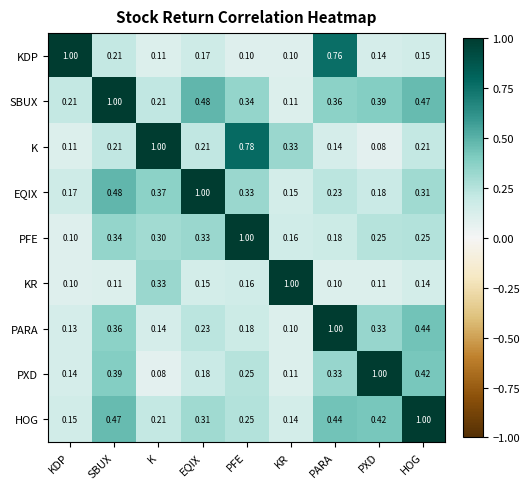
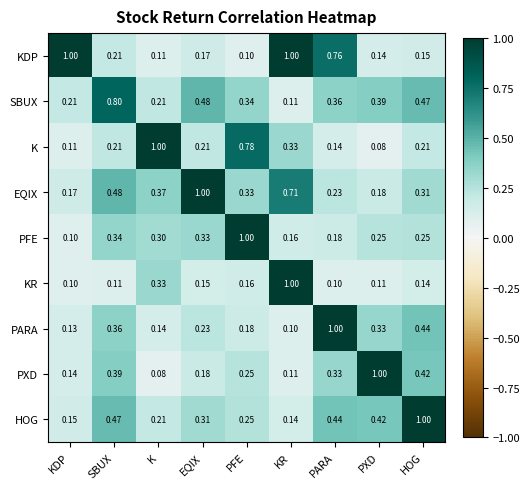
  {
    "KDP": {
      "KDP": 1.00,
      "SBUX": 0.21,
      "K": 0.11,
      "EQIX": 0.17,
      "PFE": 0.10,
-     "KR": 0.10,
+     "KR": 1.00,
      "PARA": 0.76,
      "PXD": 0.14,
      "HOG": 0.15
    },
    "SBUX": {
      "KDP": 0.21,
-     "SBUX": 1.00,
+     "SBUX": 0.80,
      "K": 0.21,
      "EQIX": 0.48,
      "PFE": 0.34,
      "KR": 0.11,
      "PARA": 0.36,
      "PXD": 0.39,
      "HOG": 0.47
    },
    "K": {
      "KDP": 0.11,
      "SBUX": 0.21,
      "K": 1.00,
      "EQIX": 0.21,
      "PFE": 0.78,
      "KR": 0.33,
      "PARA": 0.14,
      "PXD": 0.08,
      "HOG": 0.21
    },
    "EQIX": {
      "KDP": 0.17,
      "SBUX": 0.48,
      "K": 0.37,
      "EQIX": 1.00,
      "PFE": 0.33,
-     "KR": 0.15,
+     "KR": 0.71,
      "PARA": 0.23,
      "PXD": 0.18,
      "HOG": 0.31
    },
    "PFE": {
      "KDP": 0.10,
      "SBUX": 0.34,
      "K": 0.30,
      "EQIX": 0.33,
      "PFE": 1.00,
      "KR": 0.16,
      "PARA": 0.18,
      "PXD": 0.25,
      "HOG": 0.25
    },
    "KR": {
      "KDP": 0.10,
      "SBUX": 0.11,
      "K": 0.33,
      "EQIX": 0.15,
      "PFE": 0.16,
      "KR": 1.00,
      "PARA": 0.10,
      "PXD": 0.11,
      "HOG": 0.14
    },
    "PARA": {
      "KDP": 0.13,
      "SBUX": 0.36,
      "K": 0.14,
      "EQIX": 0.23,
      "PFE": 0.18,
      "KR": 0.10,
      "PARA": 1.00,
      "PXD": 0.33,
      "HOG": 0.44
    },
    "PXD": {
      "KDP": 0.14,
      "SBUX": 0.39,
      "K": 0.08,
      "EQIX": 0.18,
      "PFE": 0.25,
      "KR": 0.11,
      "PARA": 0.33,
      "PXD": 1.00,
      "HOG": 0.42
    },
    "HOG": {
      "KDP": 0.15,
      "SBUX": 0.47,
      "K": 0.21,
      "EQIX": 0.31,
      "PFE": 0.25,
      "KR": 0.14,
      "PARA": 0.44,
      "PXD": 0.42,
      "HOG": 1.00
    }
  }
